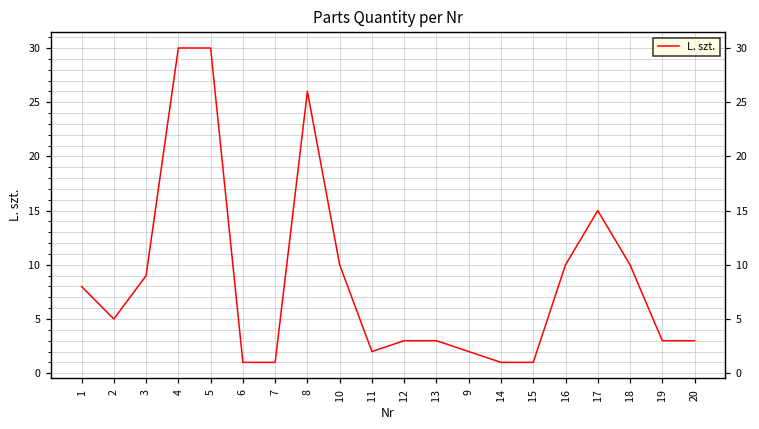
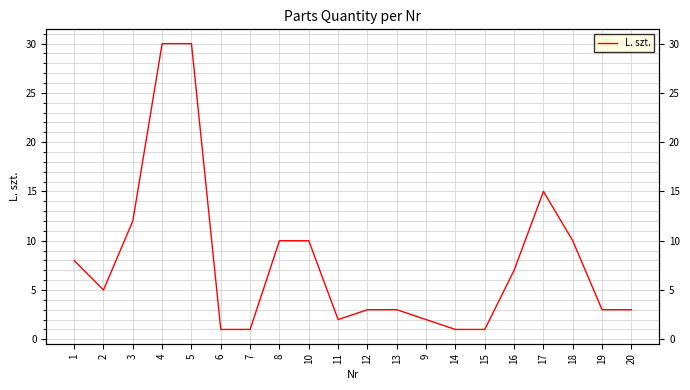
  {
    "1": 8,
    "2": 5,
-   "3": 9,
+   "3": 12,
    "4": 30,
    "5": 30,
    "6": 1,
    "7": 1,
-   "8": 26,
+   "8": 10,
    "10": 10,
    "11": 2,
    "12": 3,
    "13": 3,
    "9": 2,
    "14": 1,
    "15": 1,
-   "16": 10,
+   "16": 7,
    "17": 15,
    "18": 10,
    "19": 3,
    "20": 3
  }
